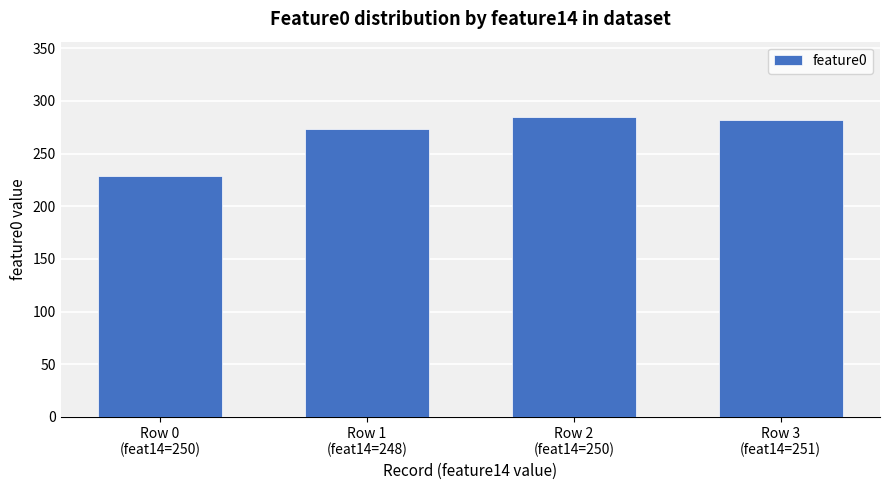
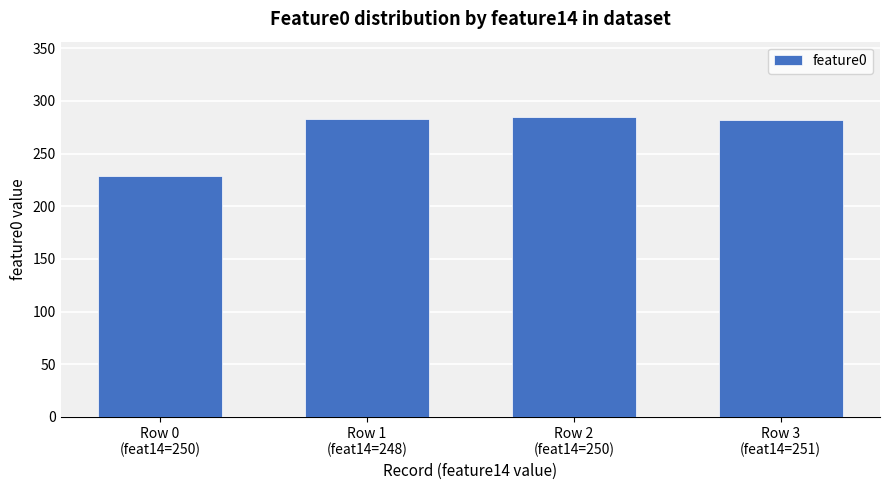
  {
    "Row 0 (feat14=250)": 229,
-   "Row 1 (feat14=248)": 274,
+   "Row 1 (feat14=248)": 283,
    "Row 2 (feat14=250)": 285,
    "Row 3 (feat14=251)": 282
  }
